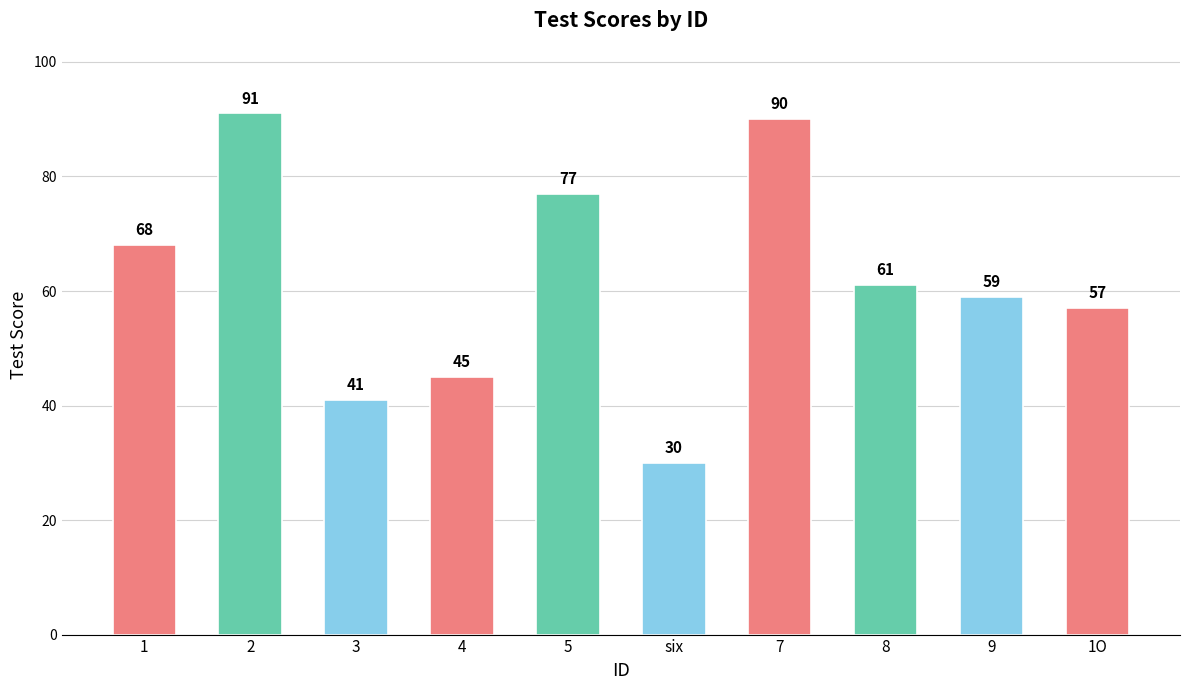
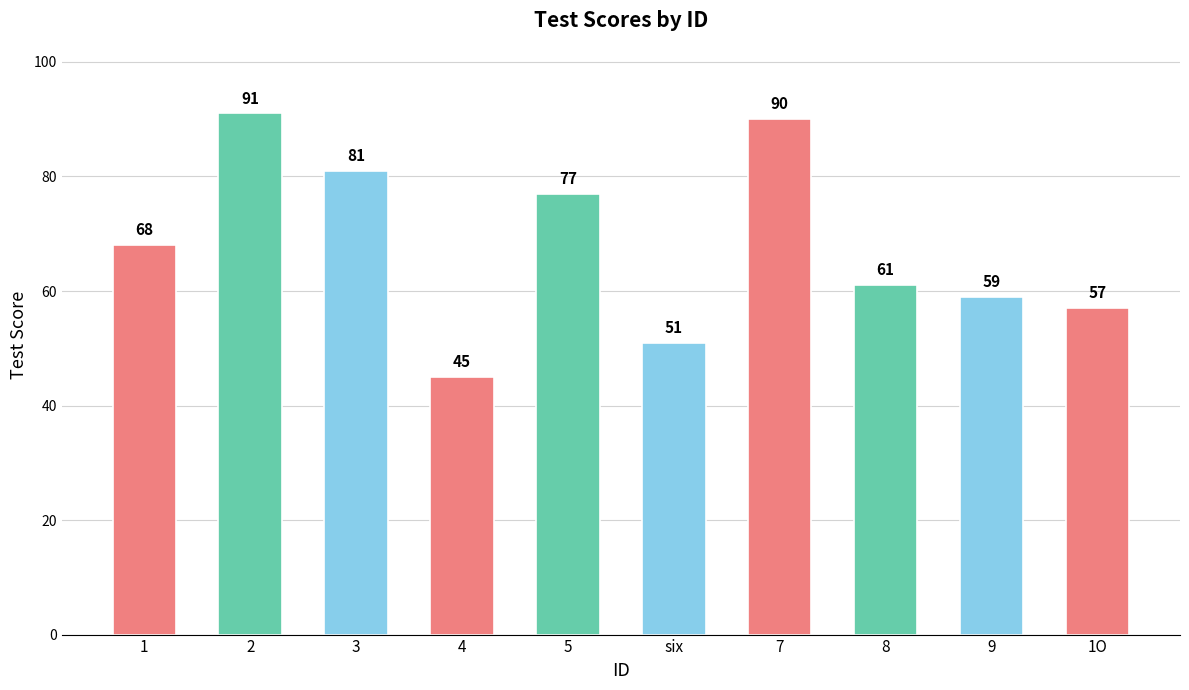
  {
    "1": 68,
    "2": 91,
-   "3": 41,
+   "3": 81,
    "4": 45,
    "5": 77,
-   "six": 30,
+   "six": 51,
    "7": 90,
    "8": 61,
    "9": 59,
    "1O": 57
  }
